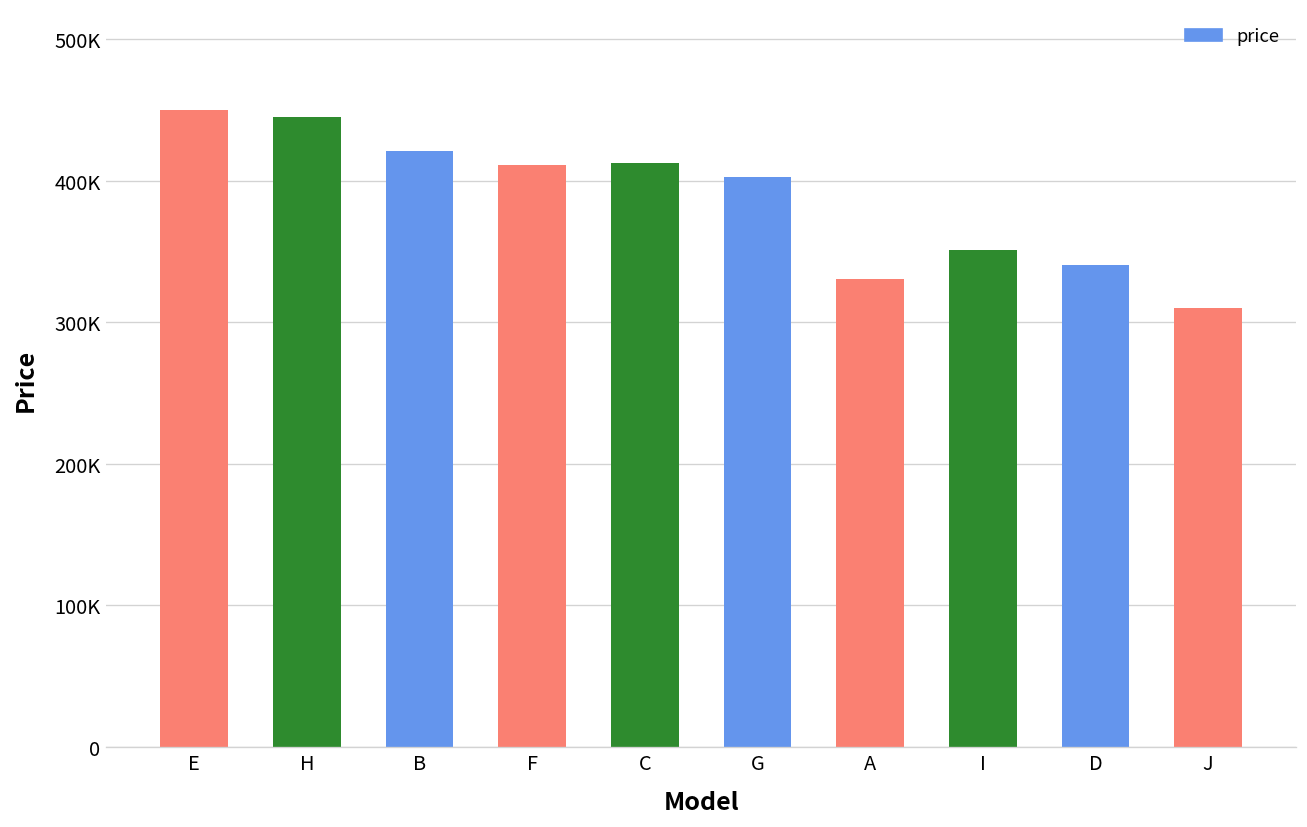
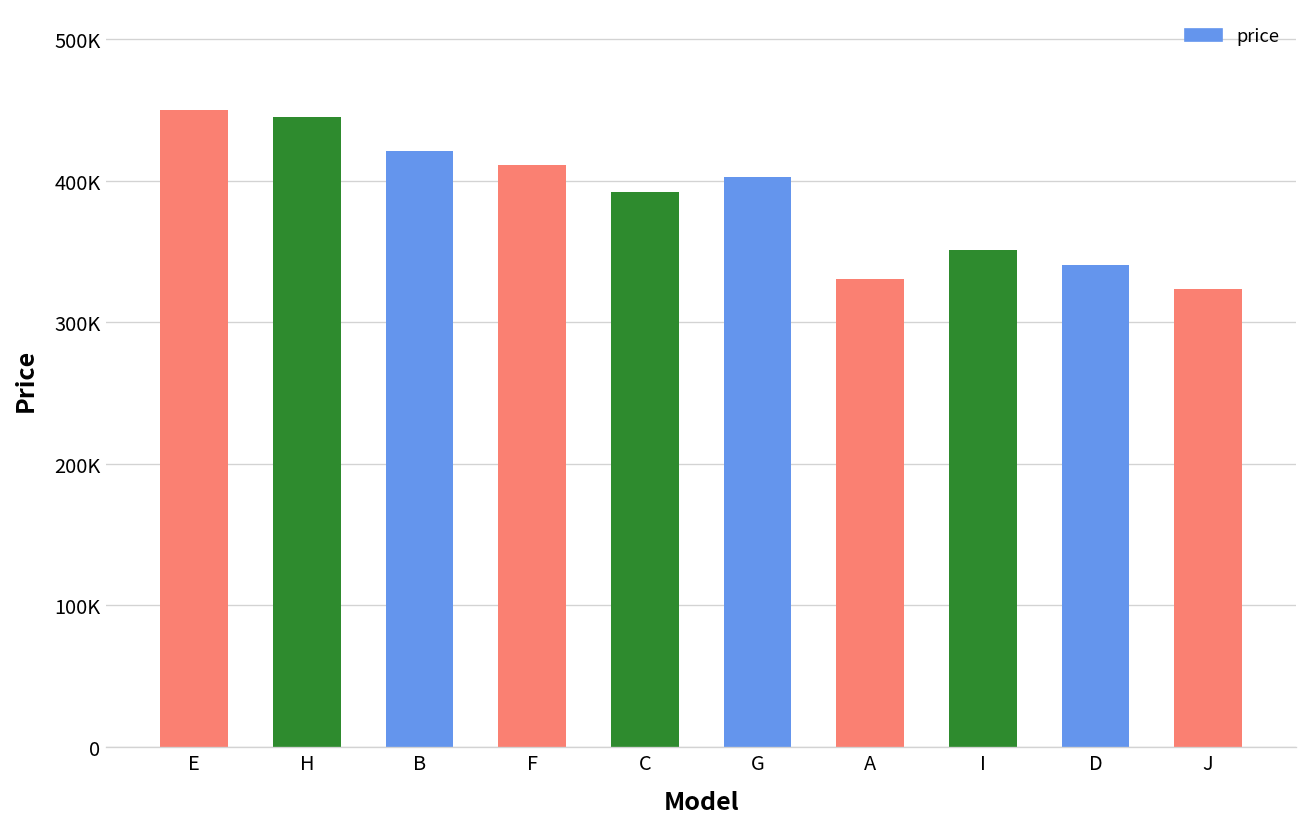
  {
    "E": 450000,
    "H": 445000,
    "B": 421000,
    "F": 411000,
-   "C": 413000,
+   "C": 392000,
    "G": 403000,
    "A": 331000,
    "I": 351000,
    "D": 341000,
-   "J": 310000
+   "J": 324000
  }
